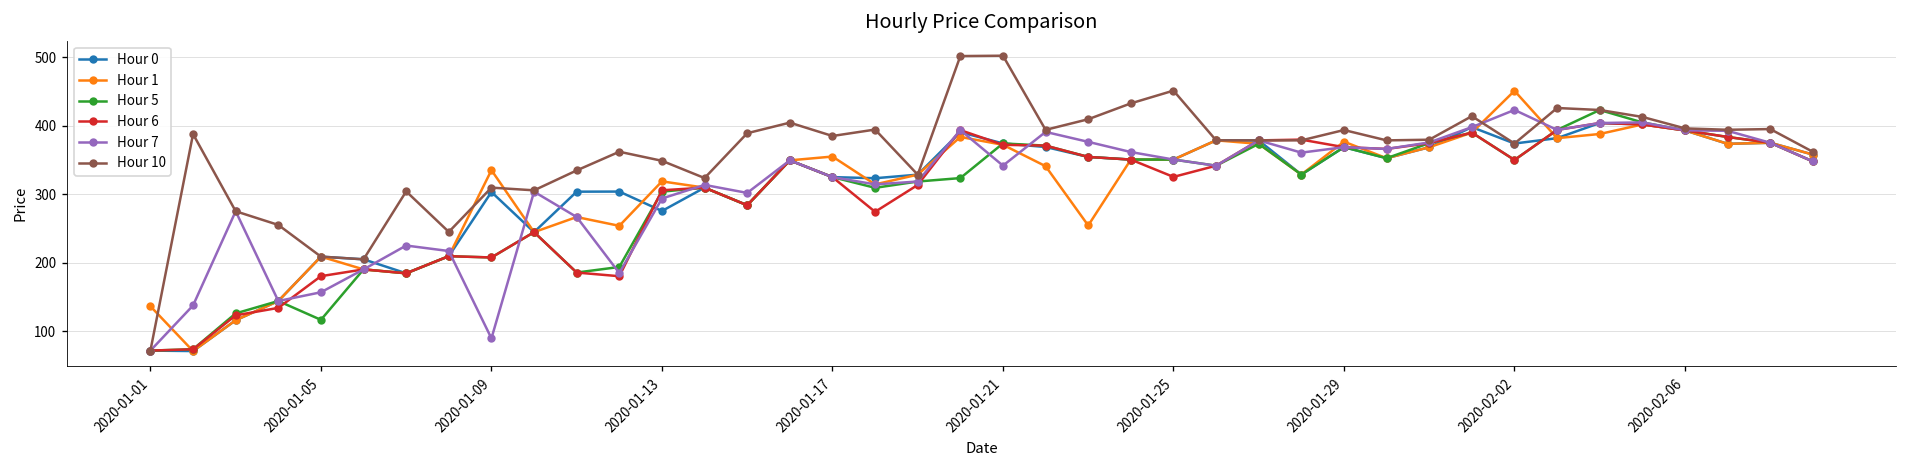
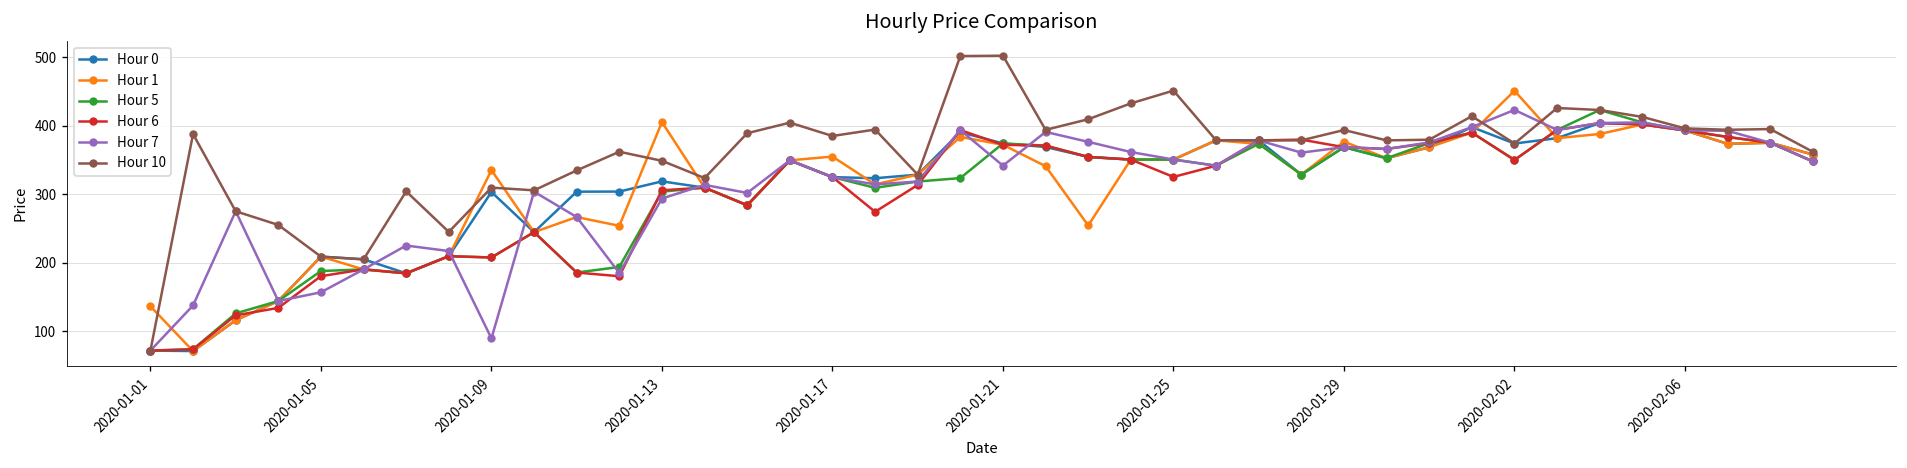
  {
    "Hour 0": {
      "2020-01-09": 300,
-     "2020-01-13": 280
+     "2020-01-13": 320
    },
    "Hour 1": {
      "2020-01-01": 140,
      "2020-01-09": 340,
-     "2020-01-13": 320,
+     "2020-01-13": 410,
      "2020-01-17": 360,
      "2020-01-29": 380,
      "2020-02-02": 450
    },
    "Hour 5": {
-     "2020-01-05": 120
+     "2020-01-05": 190
    },
    "Hour 6": {
      "2020-01-05": 180,
      "2020-01-25": 330
    },
    "Hour 7": {
      "2020-01-05": 160,
      "2020-01-09": 90,
      "2020-01-13": 290,
      "2020-01-21": 340,
      "2020-02-02": 420
    },
    "Hour 10": {
      "2020-01-09": 310,
      "2020-01-13": 350,
      "2020-01-17": 390,
      "2020-01-21": 500,
      "2020-01-25": 450,
      "2020-01-29": 390
    }
  }
